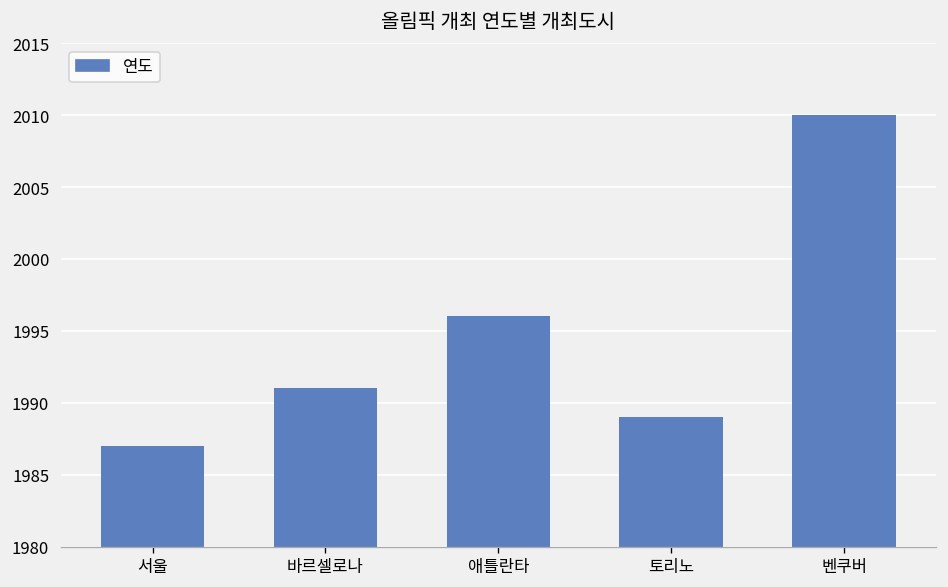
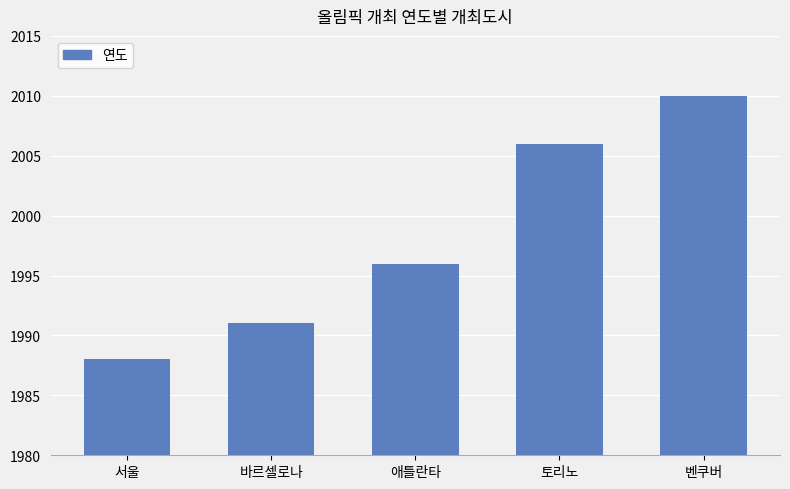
  {
-   "서울": 1987,
+   "서울": 1988,
    "바르셀로나": 1991,
    "애틀란타": 1996,
-   "토리노": 1989,
+   "토리노": 2006,
    "벤쿠버": 2010
  }
